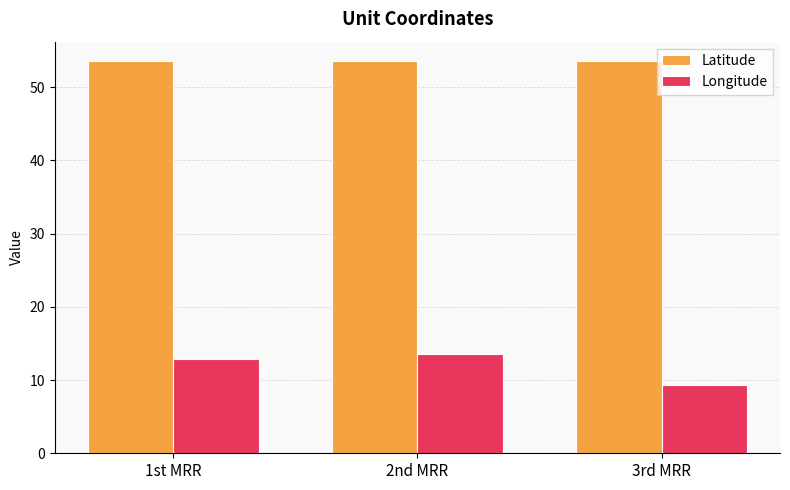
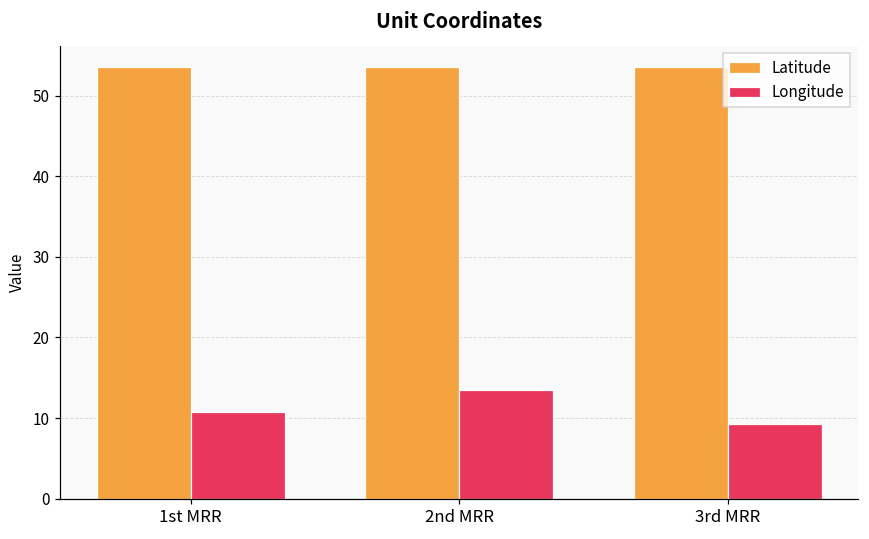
  {
    "Latitude": {
      "1st MRR": 54,
      "2nd MRR": 54,
      "3rd MRR": 54
    },
    "Longitude": {
-     "1st MRR": 13,
+     "1st MRR": 11,
      "2nd MRR": 14,
      "3rd MRR": 9
    }
  }
